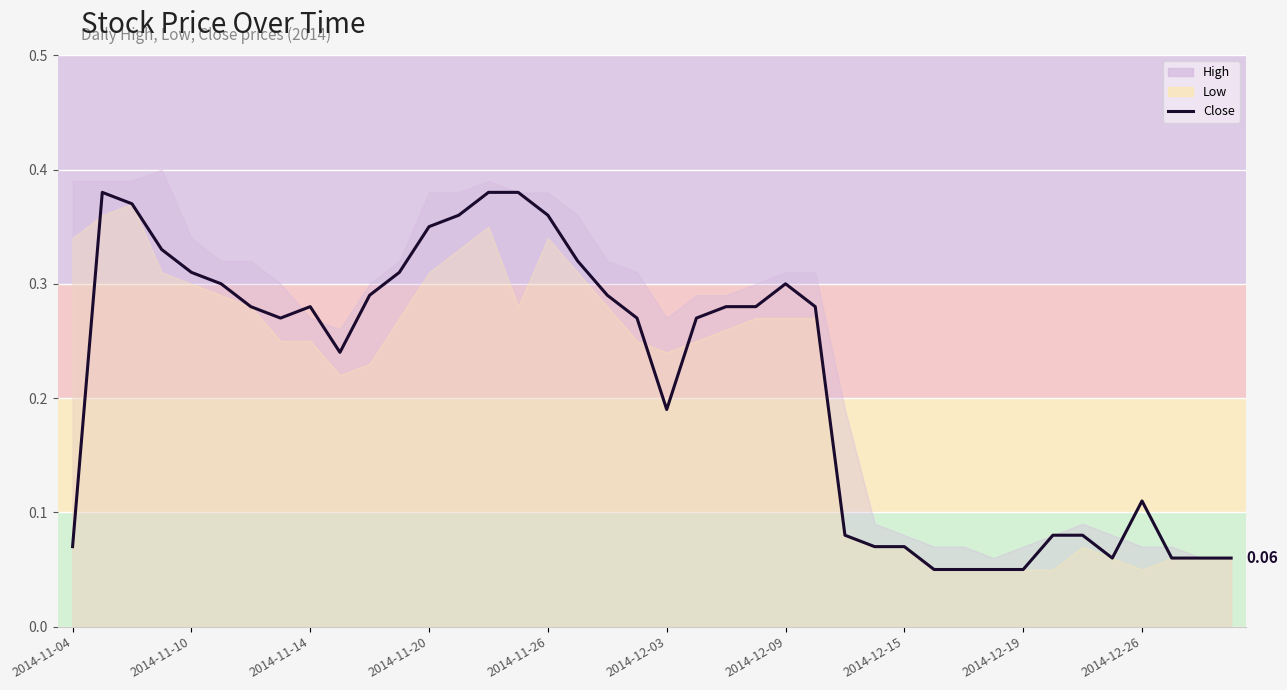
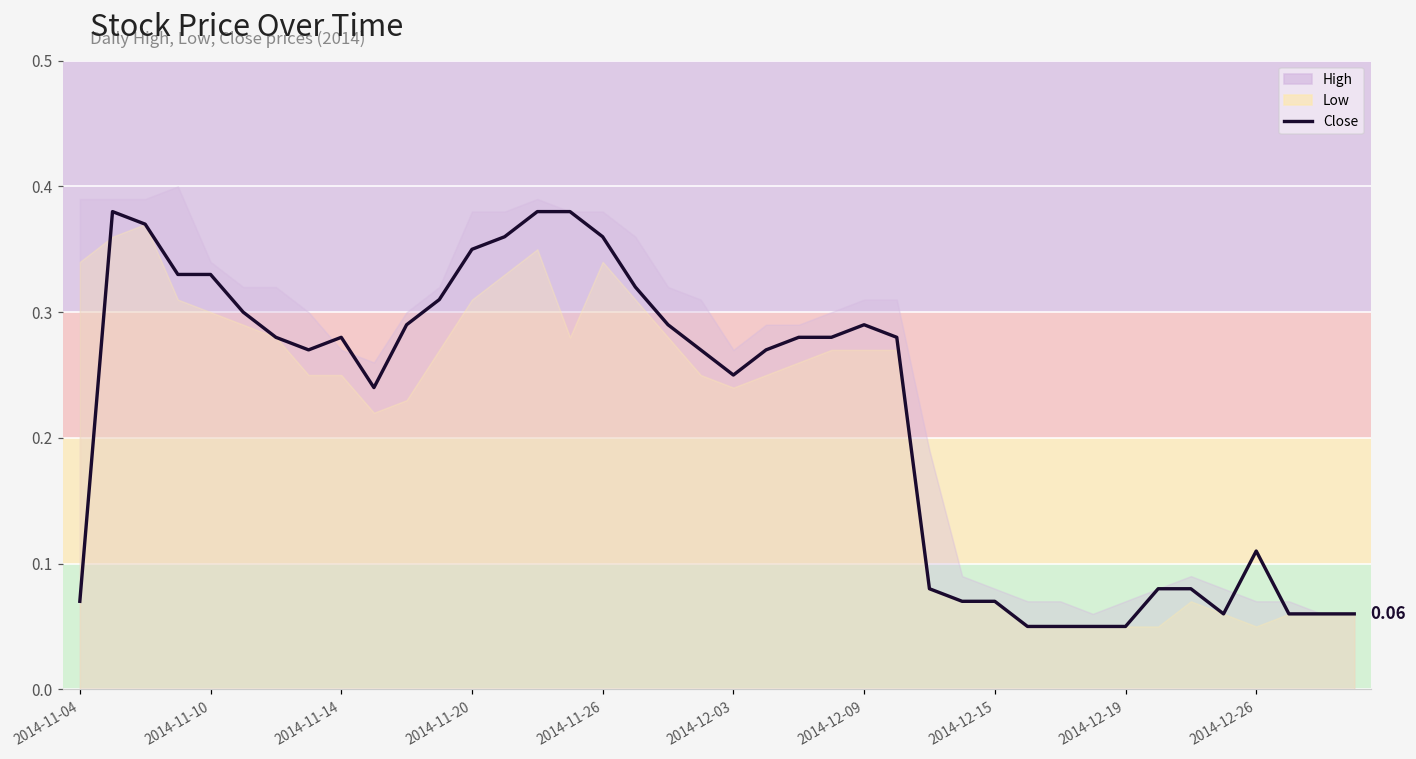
  {
    "Close": {
      "2014-11-04": 0.07,
-     "2014-11-10": 0.31,
+     "2014-11-10": 0.33,
      "2014-11-14": 0.28,
      "2014-11-20": 0.35,
      "2014-11-26": 0.36,
-     "2014-12-03": 0.19,
-     "2014-12-09": 0.30,
+     "2014-12-03": 0.25,
+     "2014-12-09": 0.29,
      "2014-12-26": 0.11
    }
  }
